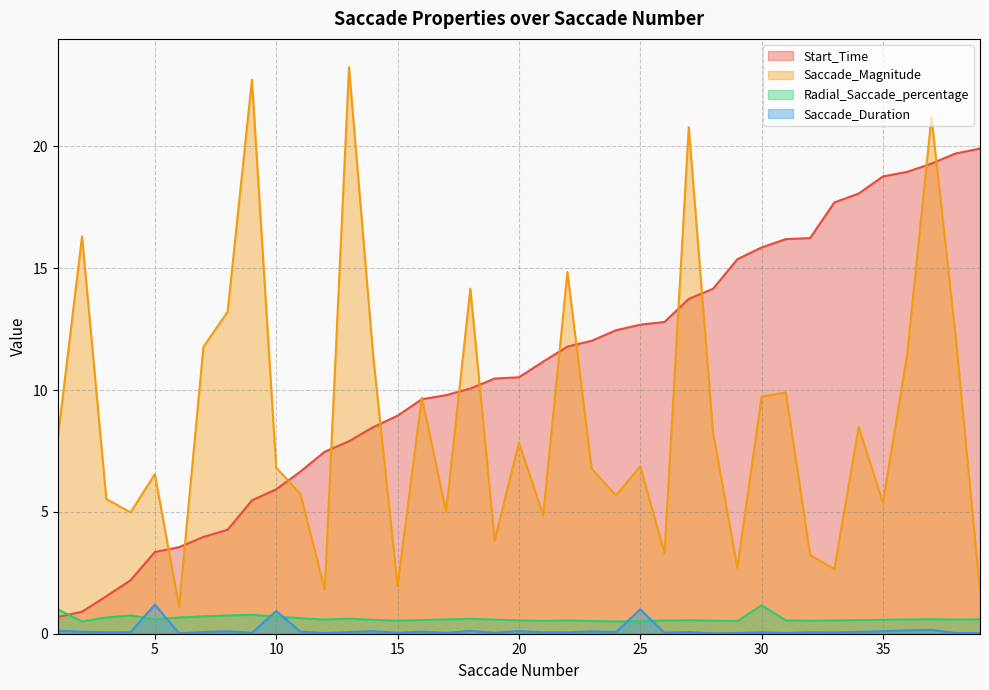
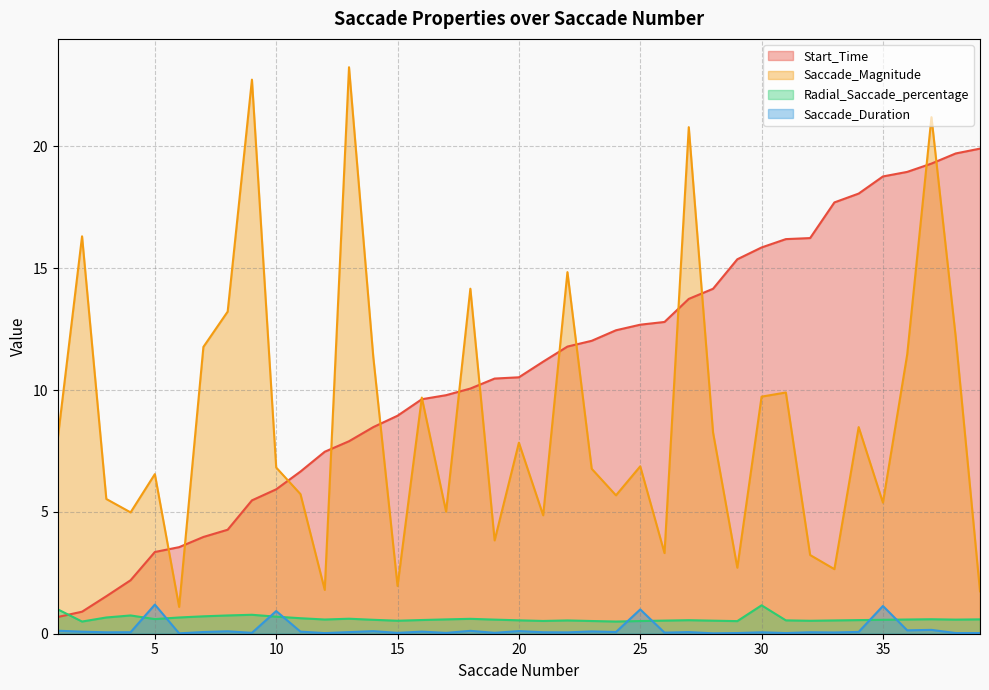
  {
    "Radial_Saccade_percentage": {
      "5": 0.6,
      "10": 0.7,
      "15": 0.5,
      "20": 0.6,
      "25": 0.5,
      "30": 1.2,
      "35": 0.6
    },
    "Saccade_Duration": {
      "5": 1.2,
      "10": 0.9,
      "15": 0.0,
      "20": 0.1,
      "25": 1.0,
      "30": 0.1,
-     "35": 0.1
+     "35": 1.1
    }
  }
